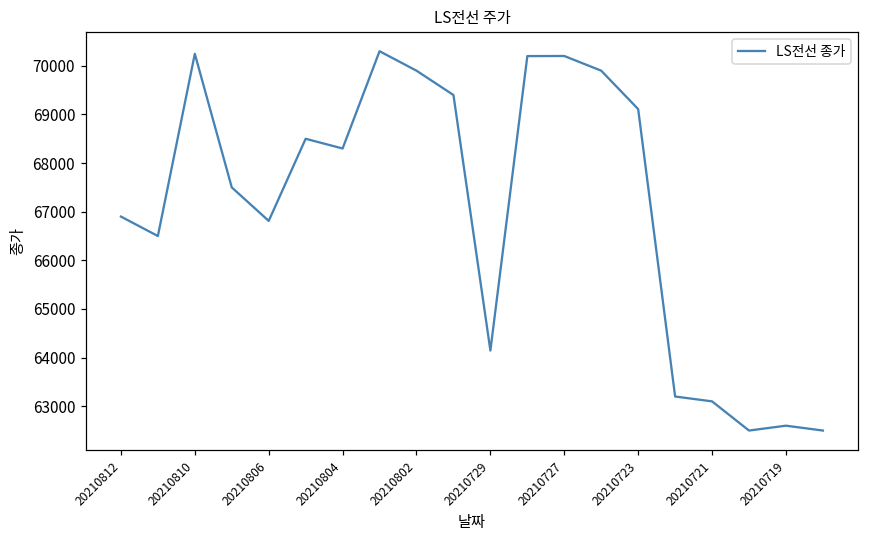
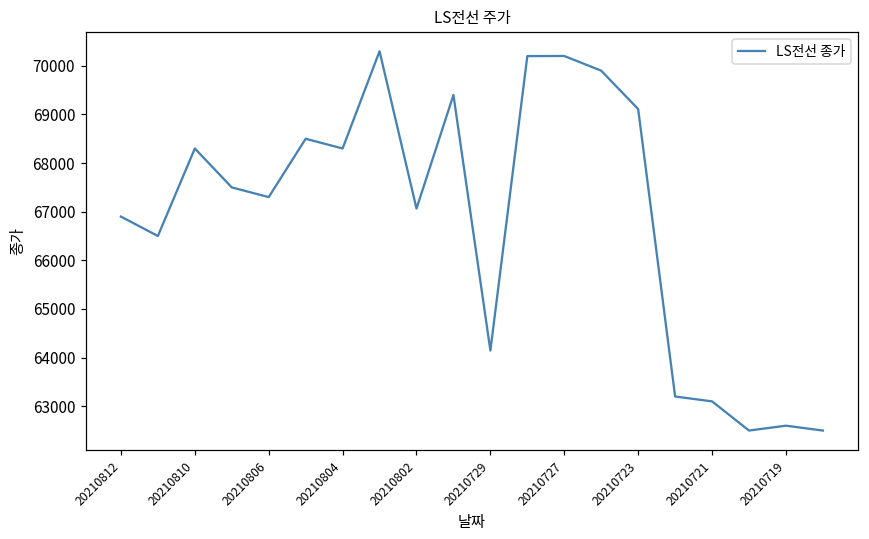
  {
    "20210812": 66900,
-   "20210810": 70200,
-   "20210806": 66800,
+   "20210810": 68300,
+   "20210806": 67300,
    "20210804": 68300,
-   "20210802": 69900,
+   "20210802": 67100,
    "20210729": 64100,
    "20210727": 70200,
    "20210723": 69100,
    "20210721": 63100,
    "20210719": 62600
  }
